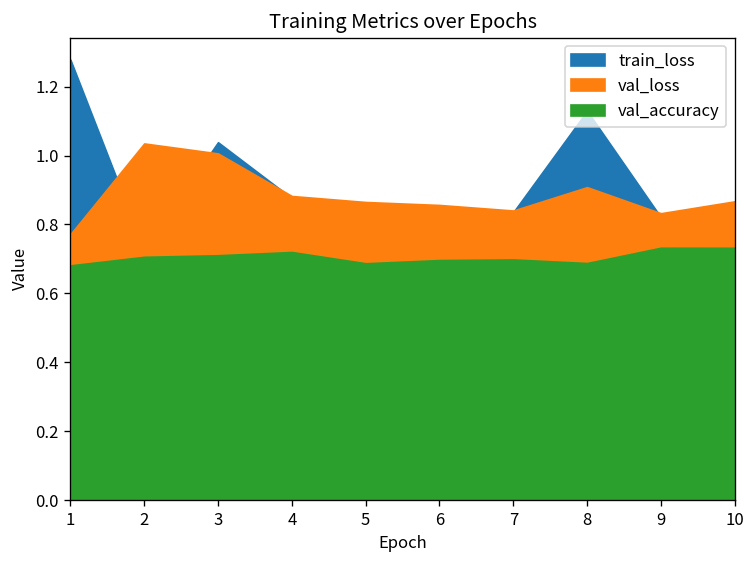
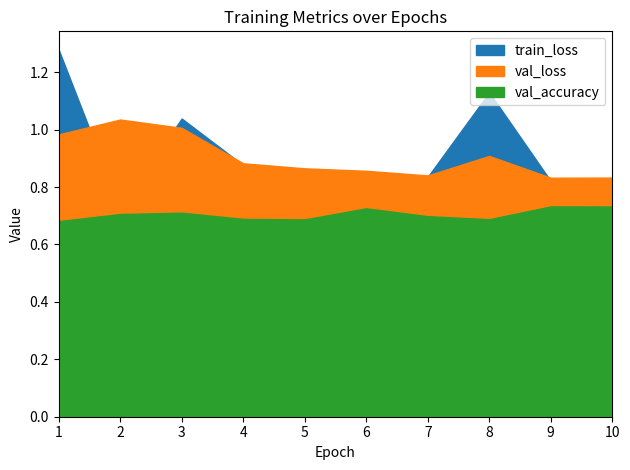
  {
    "train_loss": {
      "1": 1.28,
      "2": 0.73,
      "3": 1.04,
      "6": 0.84,
      "9": 0.82,
      "10": 0.76
    },
    "val_loss": {
-     "1": 0.77,
+     "1": 0.98,
      "2": 1.04,
      "3": 1.01,
      "6": 0.86,
      "8": 0.91,
      "9": 0.83,
-     "10": 0.87
+     "10": 0.83
    },
    "val_accuracy": {
      "1": 0.68,
      "2": 0.71,
      "3": 0.71,
-     "4": 0.72,
+     "4": 0.69,
      "5": 0.69,
-     "6": 0.70,
+     "6": 0.73,
      "7": 0.70,
      "8": 0.69,
      "9": 0.73,
      "10": 0.73
    }
  }
